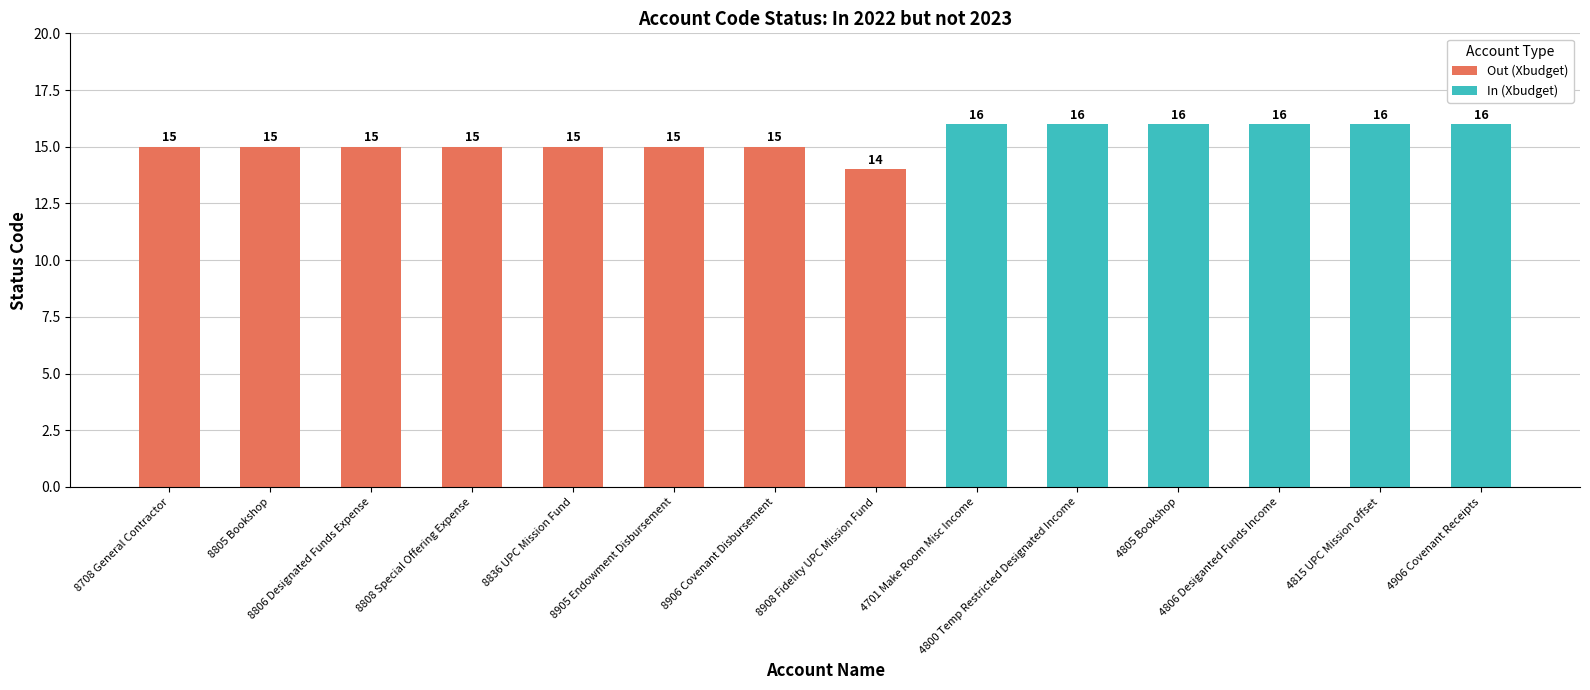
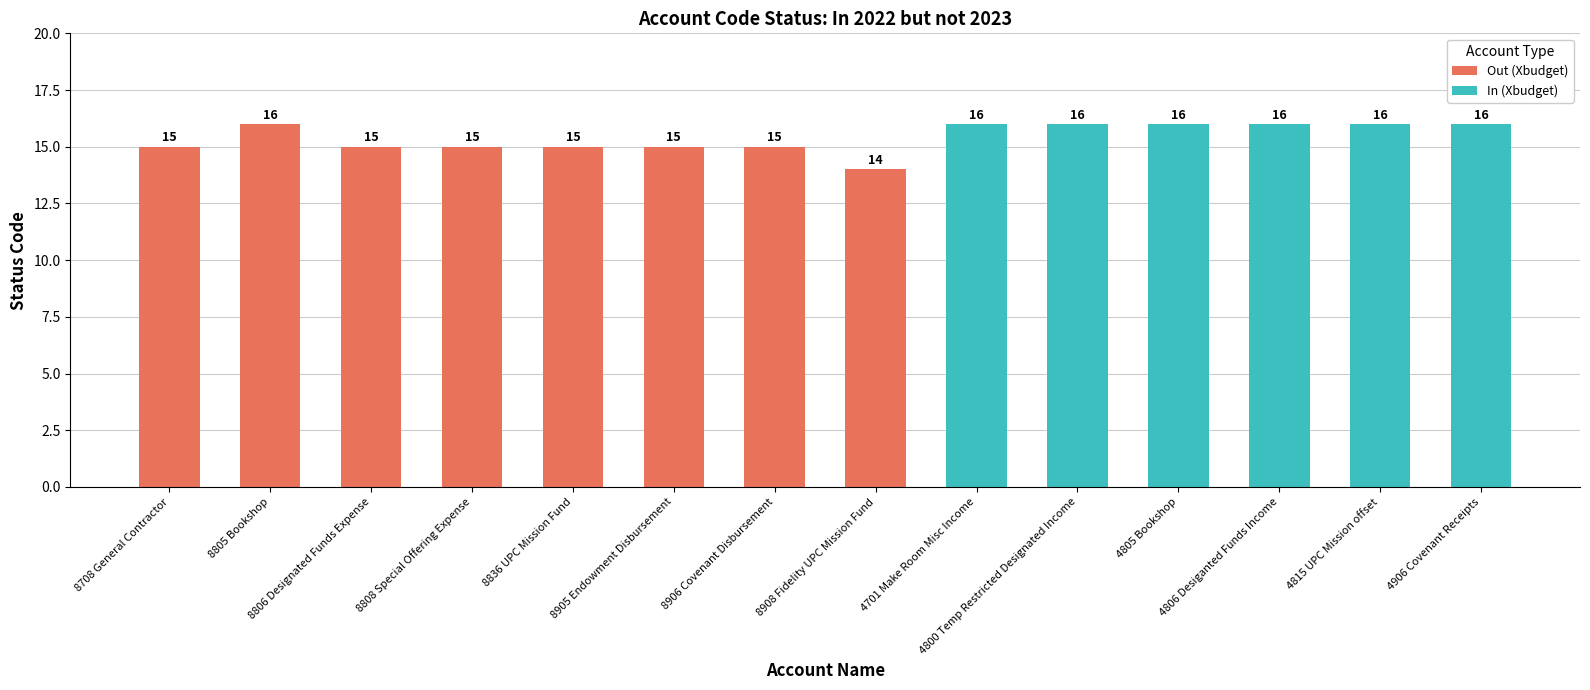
  {
    "Out (Xbudget)": {
      "8708 General Contractor": 15,
-     "8805 Bookshop": 15,
+     "8805 Bookshop": 16,
      "8806 Designated Funds Expense": 15,
      "8808 Special Offering Expense": 15,
      "8836 UPC Mission Fund": 15,
      "8905 Endowment Disbursement": 15,
      "8906 Covenant Disbursement": 15,
      "8908 Fidelity UPC Mission Fund": 14
    },
    "In (Xbudget)": {
      "4701 Make Room Misc Income": 16,
      "4800 Temp Restricted Designated Income": 16,
      "4805 Bookshop": 16,
      "4806 Desiganted Funds Income": 16,
      "4815 UPC Mission offset": 16,
      "4906 Covenant Receipts": 16
    }
  }
